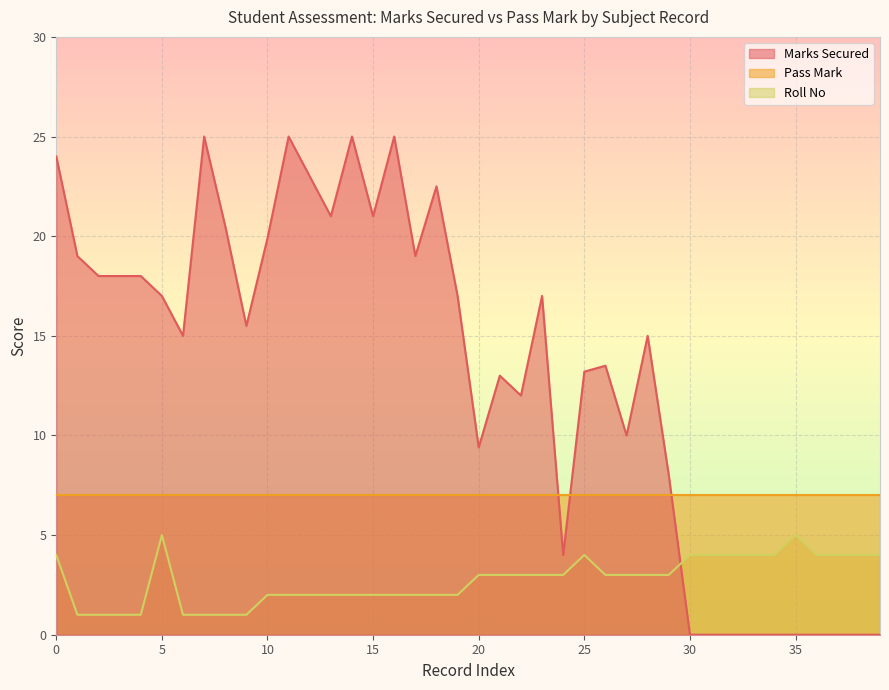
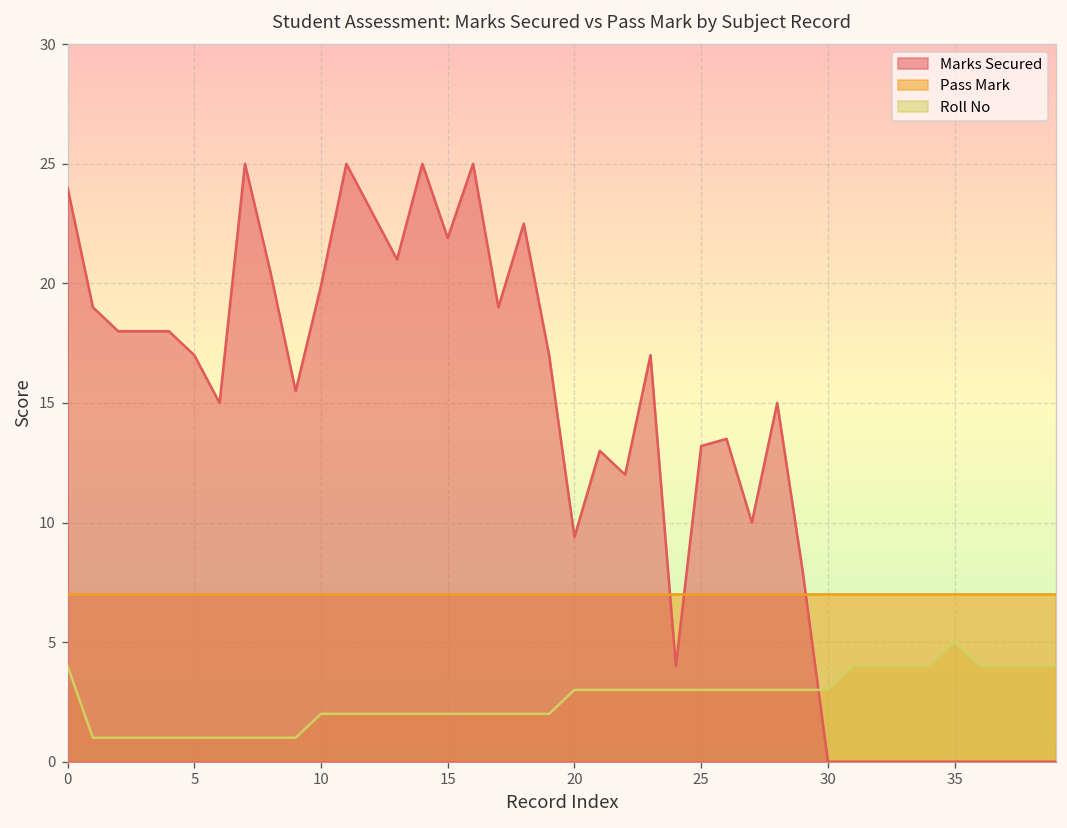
  {
    "Marks Secured": {
      "0": 24.0,
      "5": 17.0,
      "10": 19.9,
-     "15": 21.0,
+     "15": 21.9,
      "20": 9.4,
      "25": 13.2,
      "30": 0.0,
      "35": 0.0
    },
    "Pass Mark": {
      "0": 7.0,
      "5": 7.0,
      "10": 7.0,
      "15": 7.0,
      "20": 7.0,
      "25": 7.0,
      "30": 7.0,
      "35": 7.0
    },
    "Roll No": {
      "0": 4,
-     "5": 5,
+     "5": 1,
      "10": 2,
      "15": 2,
      "20": 3,
-     "25": 4,
-     "30": 4,
+     "25": 3,
+     "30": 3,
      "35": 5
    }
  }
